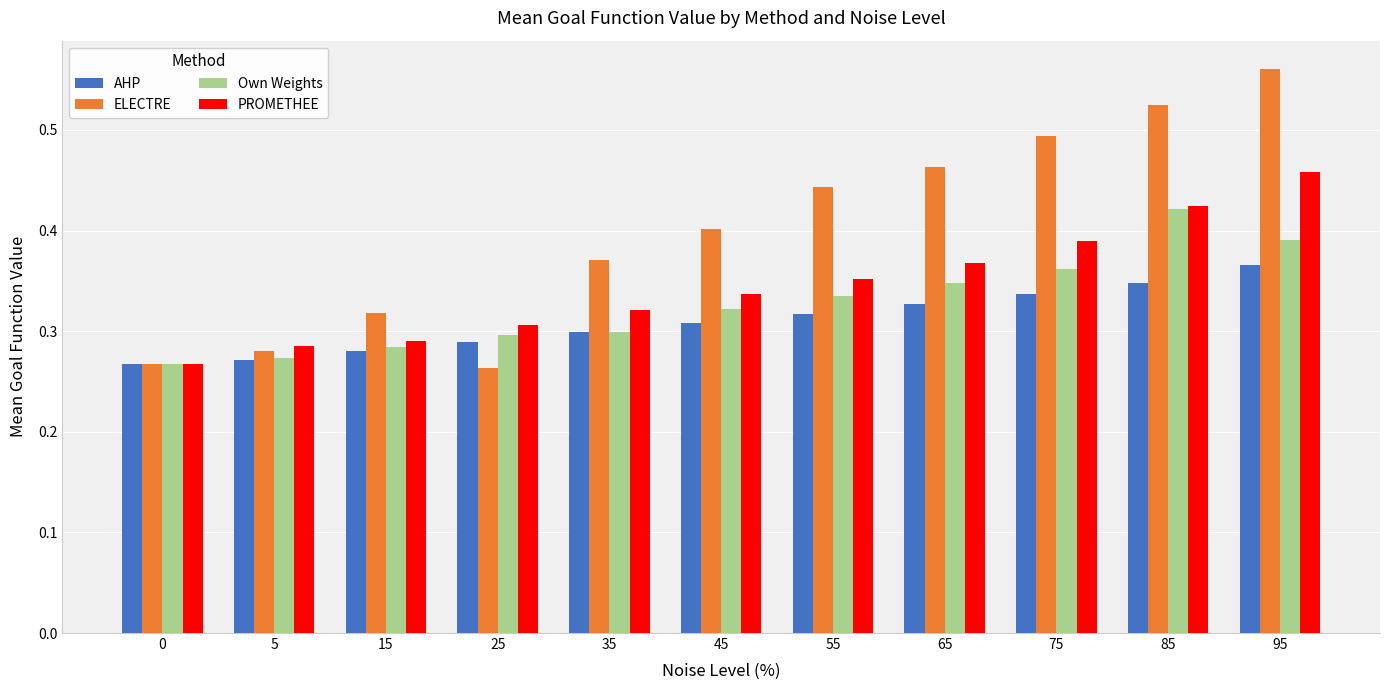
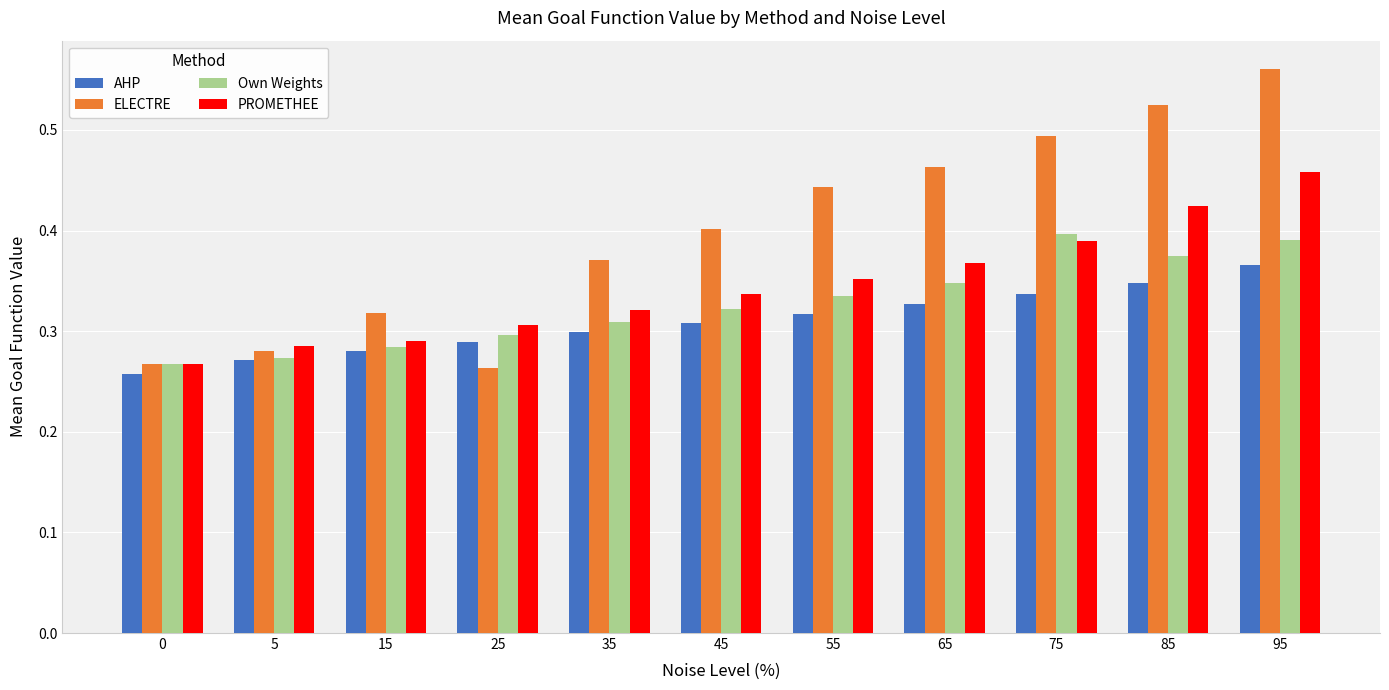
  {
    "AHP": {
-     "0": 0.267,
+     "0": 0.258,
      "5": 0.272,
      "15": 0.281,
      "25": 0.290,
      "35": 0.299,
      "45": 0.308,
      "55": 0.317,
      "65": 0.327,
      "75": 0.337,
      "85": 0.348,
      "95": 0.366
    },
    "ELECTRE": {
      "0": 0.267,
      "5": 0.280,
      "15": 0.318,
      "25": 0.263,
      "35": 0.371,
      "45": 0.402,
      "55": 0.443,
      "65": 0.463,
      "75": 0.494,
      "85": 0.525,
      "95": 0.561
    },
    "Own Weights": {
      "0": 0.267,
      "5": 0.273,
      "15": 0.285,
      "25": 0.296,
-     "35": 0.299,
+     "35": 0.309,
      "45": 0.322,
      "55": 0.335,
      "65": 0.348,
-     "75": 0.361,
-     "85": 0.421,
+     "75": 0.397,
+     "85": 0.374,
      "95": 0.390
    },
    "PROMETHEE": {
      "0": 0.267,
      "5": 0.285,
      "15": 0.290,
      "25": 0.306,
      "35": 0.321,
      "45": 0.336,
      "55": 0.352,
      "65": 0.367,
      "75": 0.390,
      "85": 0.424,
      "95": 0.458
    }
  }
